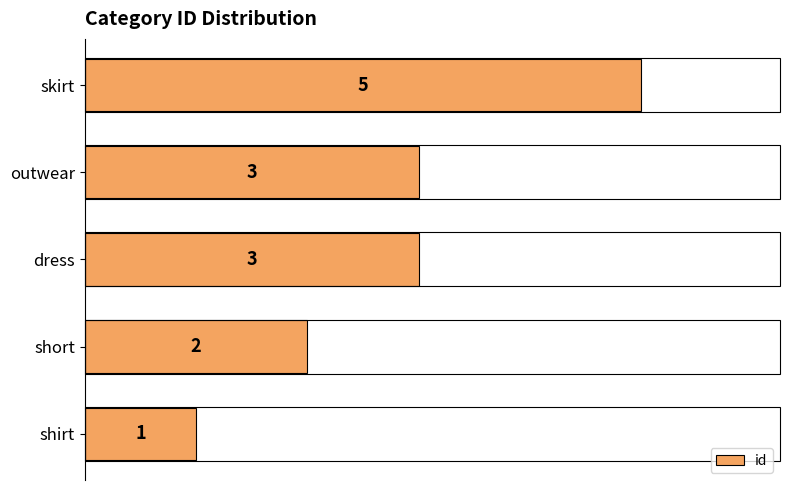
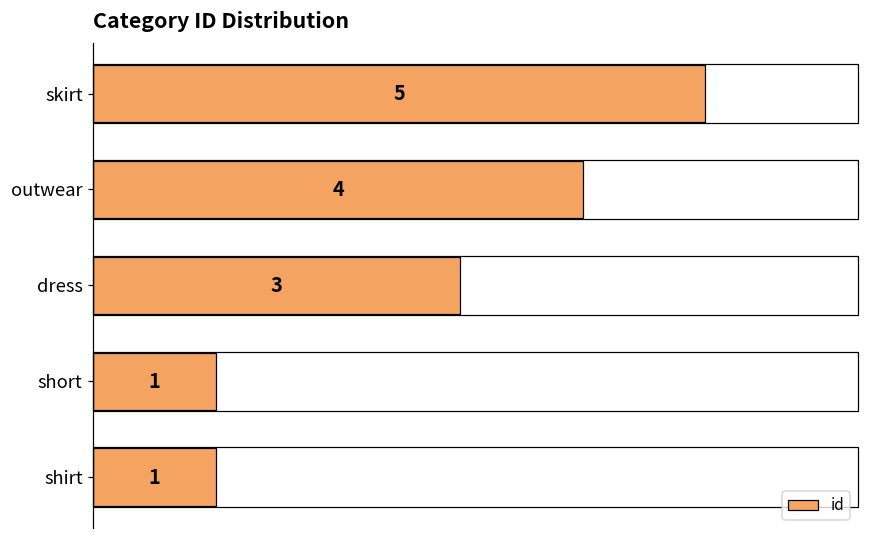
  {
    "skirt": 5,
-   "outwear": 3,
+   "outwear": 4,
    "dress": 3,
-   "short": 2,
+   "short": 1,
    "shirt": 1
  }
